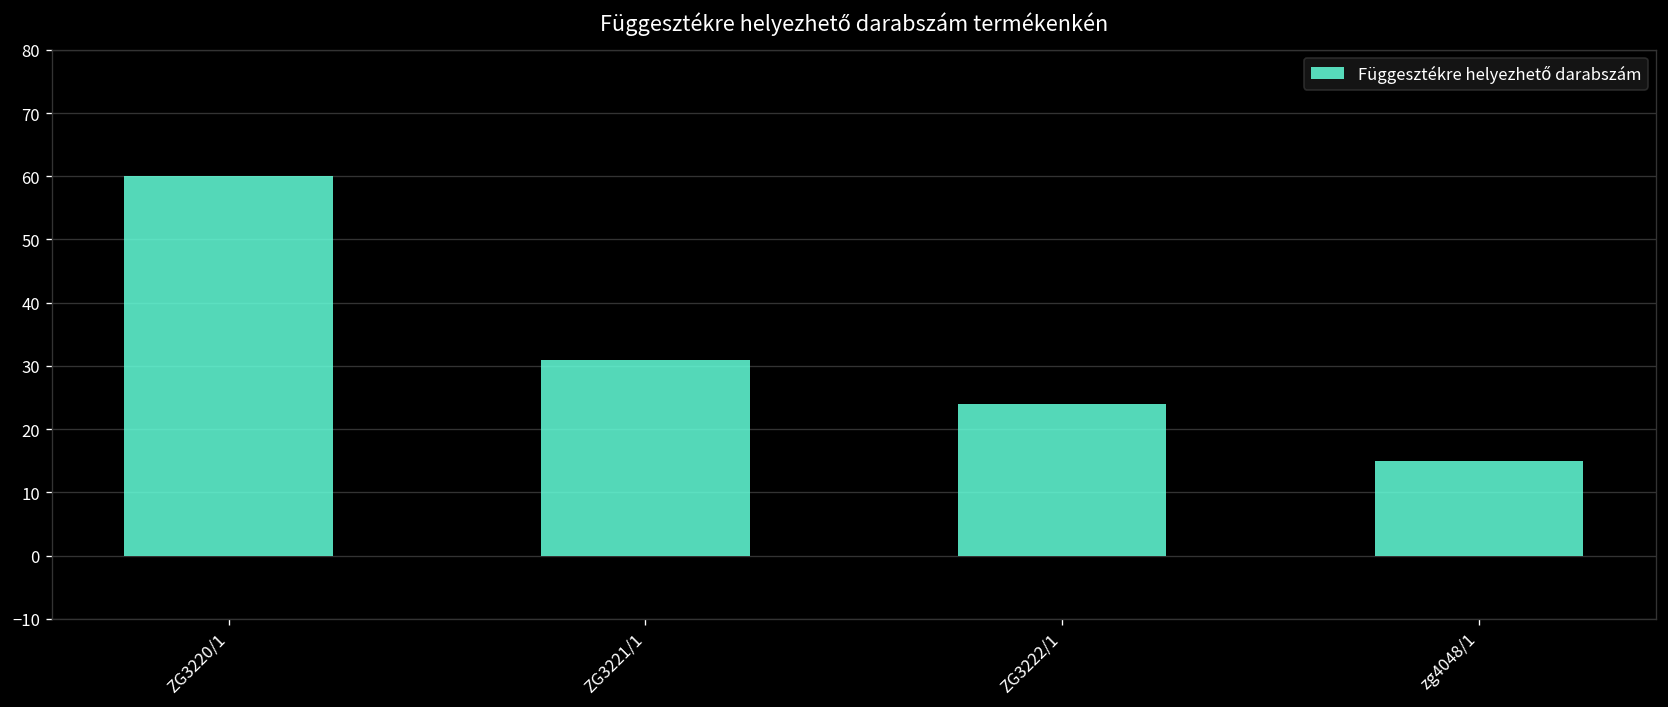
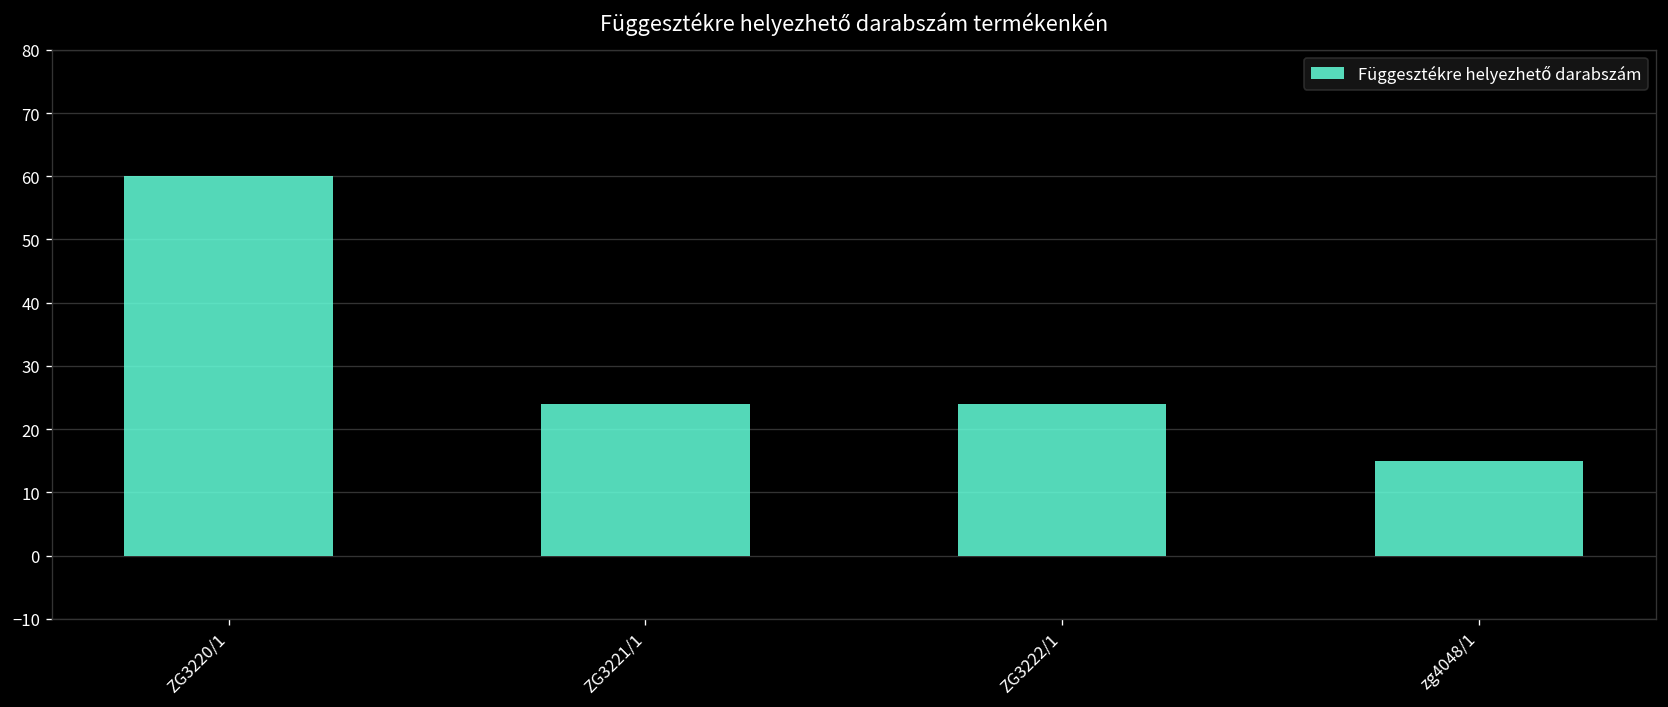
  {
    "ZG3220/1": 60,
-   "ZG3221/1": 31,
+   "ZG3221/1": 24,
    "ZG3222/1": 24,
    "zg4048/1": 15
  }
